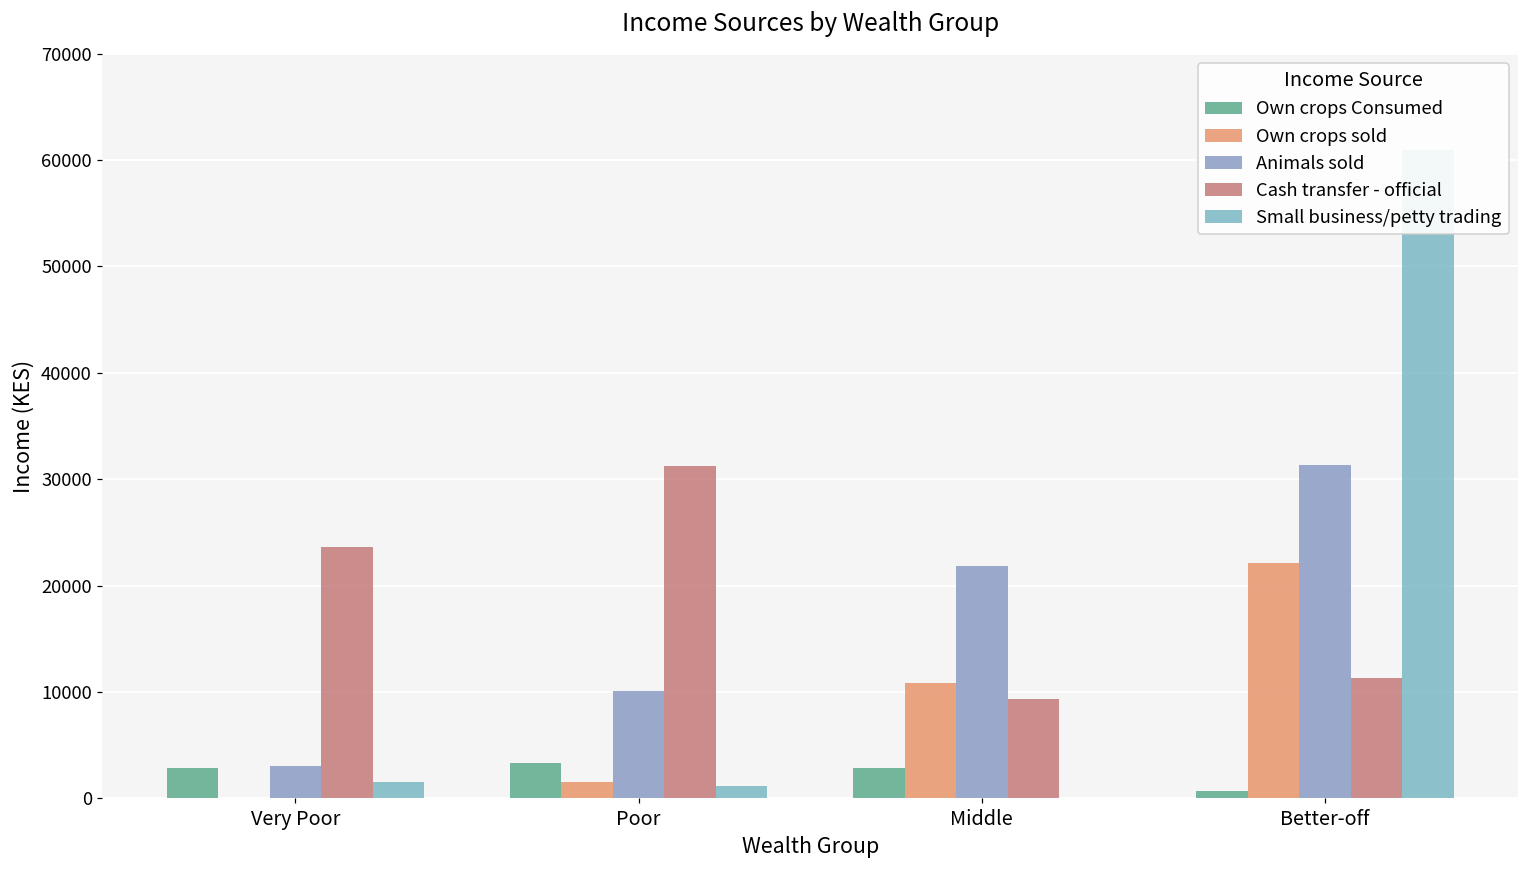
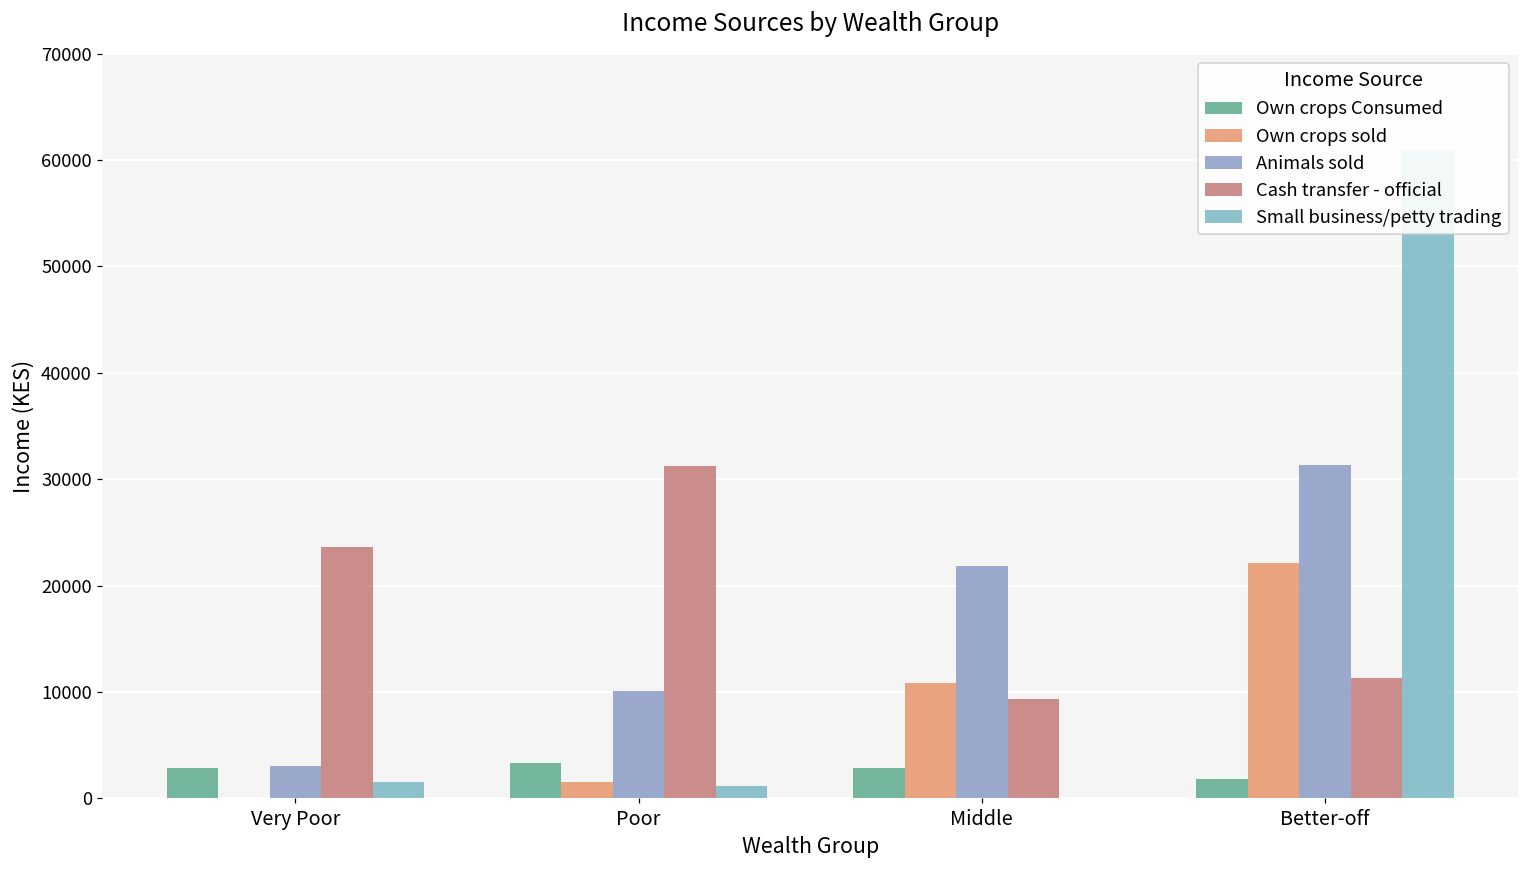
  {
    "Own crops Consumed": {
      "Very Poor": 3000,
      "Poor": 3000,
      "Middle": 3000,
-     "Better-off": 1000
+     "Better-off": 2000
    }
  }
